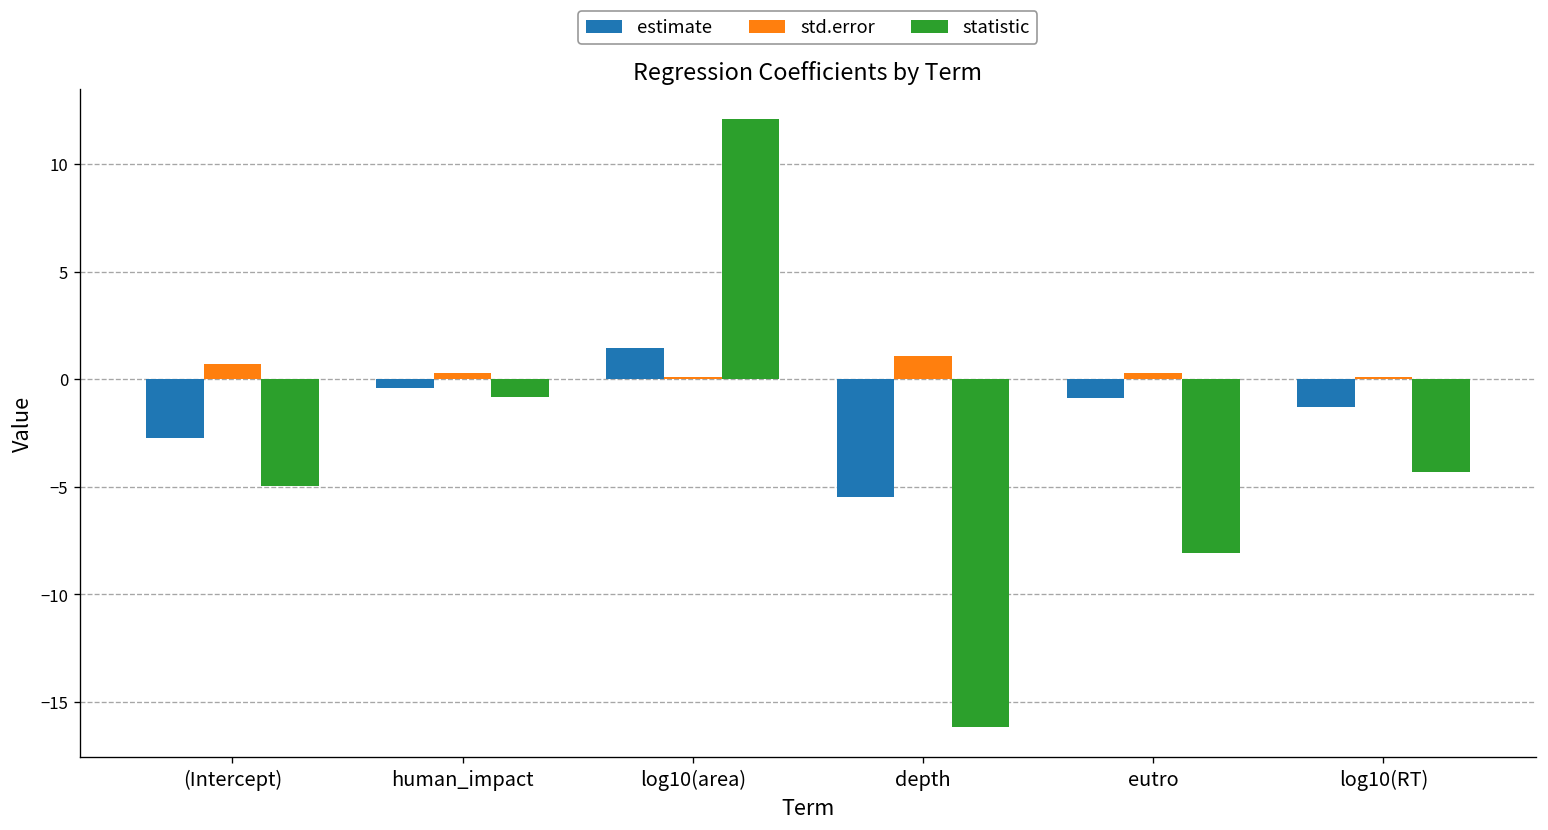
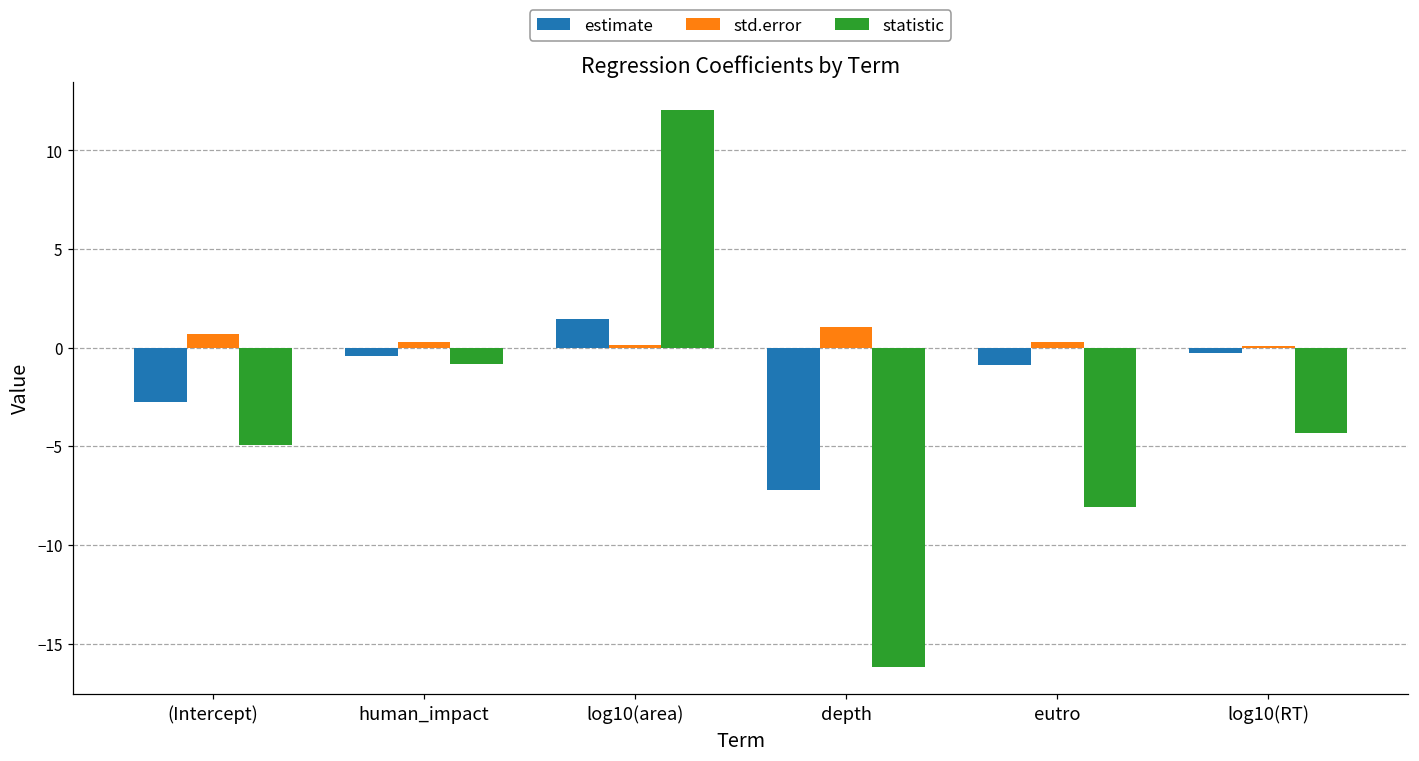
  {
    "estimate": {
      "(Intercept)": -2.7,
      "human_impact": -0.4,
      "log10(area)": 1.4,
-     "depth": -5.5,
+     "depth": -7.2,
      "eutro": -0.9,
-     "log10(RT)": -1.3
+     "log10(RT)": -0.3
    },
    "std.error": {
      "(Intercept)": 0.7,
      "human_impact": 0.3,
      "depth": 1.1,
      "eutro": 0.3
    },
    "statistic": {
      "(Intercept)": -5.0,
      "human_impact": -0.8,
      "log10(area)": 12.1,
      "depth": -16.2,
      "eutro": -8.1,
      "log10(RT)": -4.3
    }
  }
